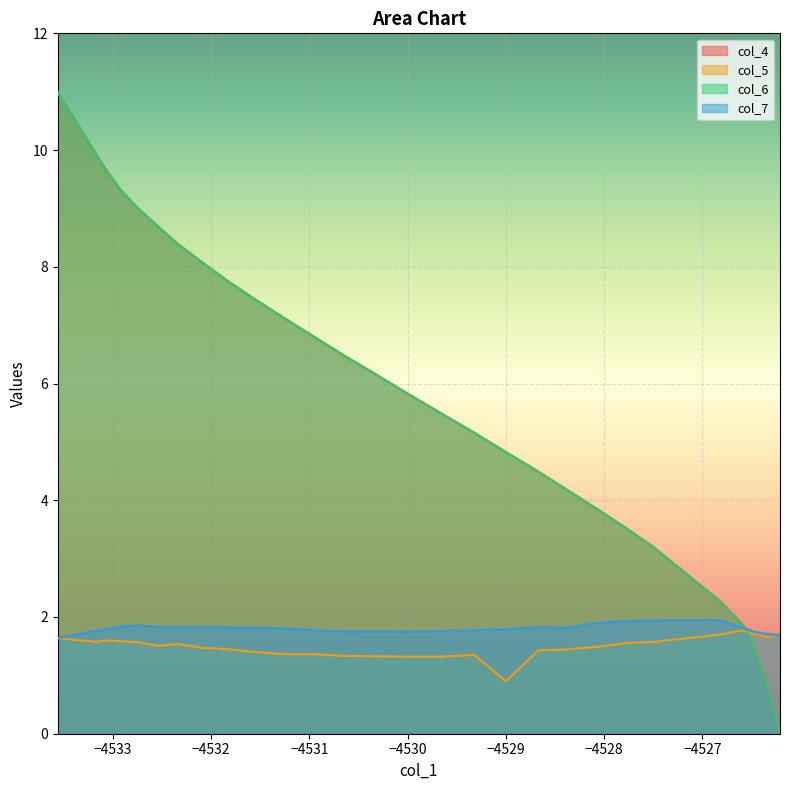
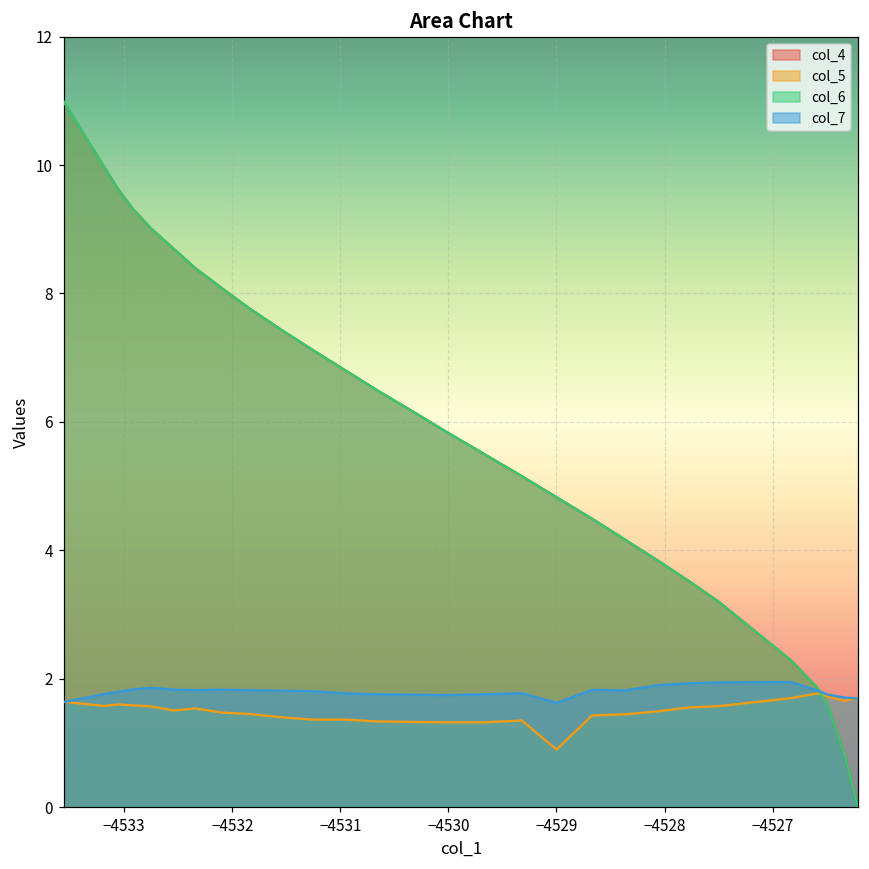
  {
    "col_6": {
      "−4529": 4.8
    },
    "col_5": {
      "−4529": 0.9
    },
    "col_7": {
-     "−4529": 1.8
+     "−4529": 1.6
    }
  }
